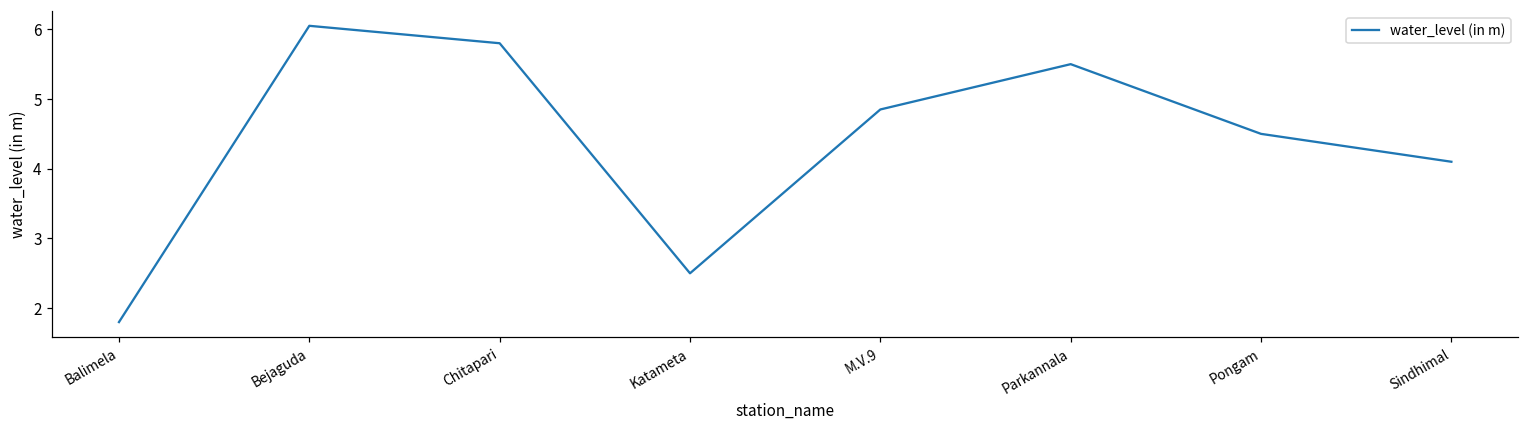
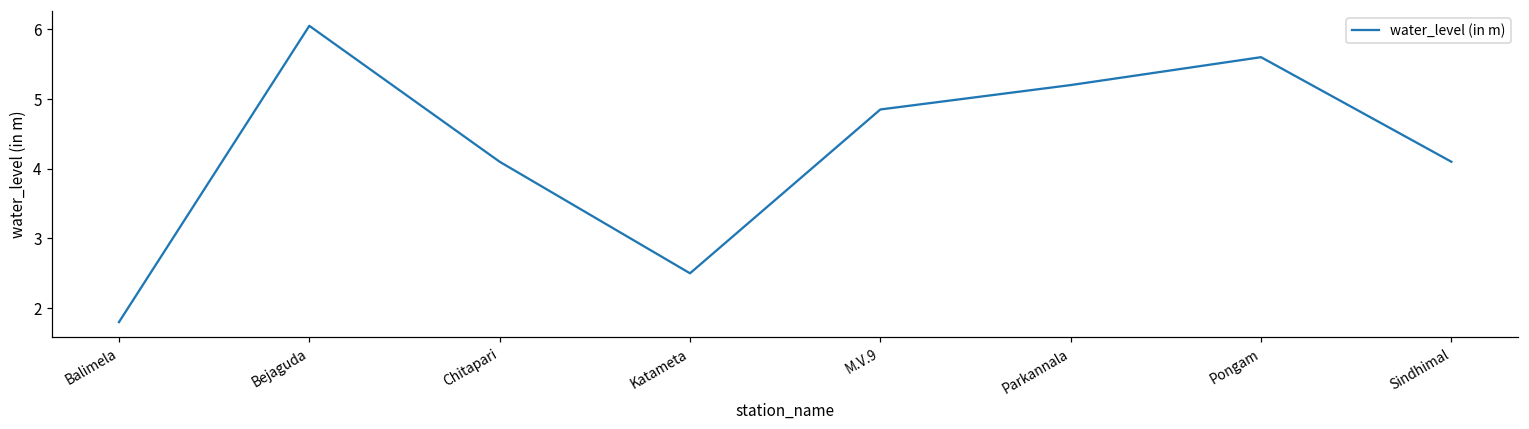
  {
    "Balimela": 1.8,
    "Bejaguda": 6.1,
-   "Chitapari": 5.8,
+   "Chitapari": 4.1,
    "Katameta": 2.5,
    "M.V.9": 4.9,
-   "Parkannala": 5.5,
-   "Pongam": 4.5,
+   "Parkannala": 5.2,
+   "Pongam": 5.6,
    "Sindhimal": 4.1
  }
